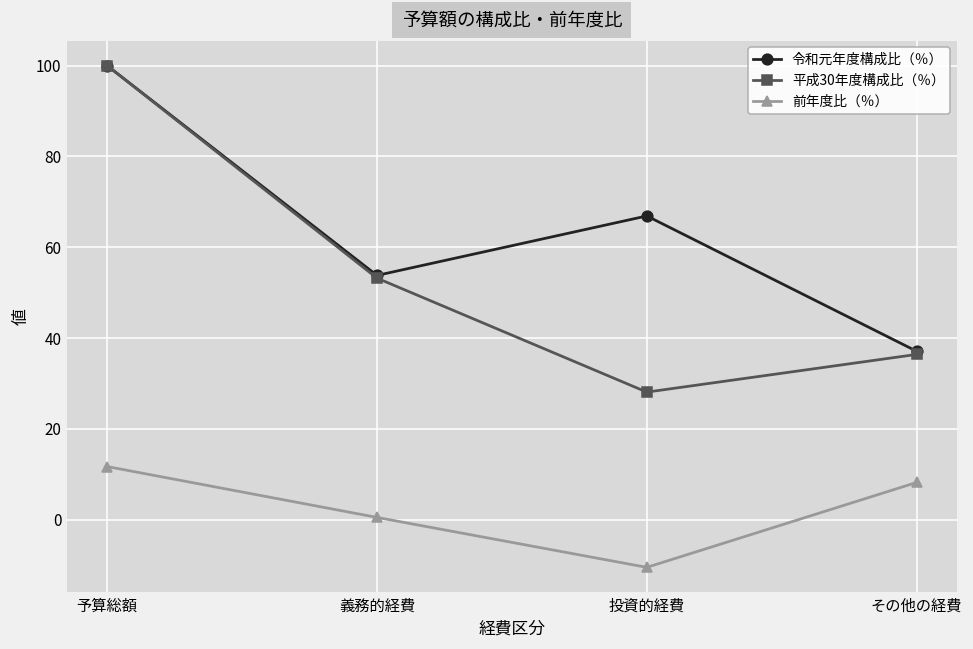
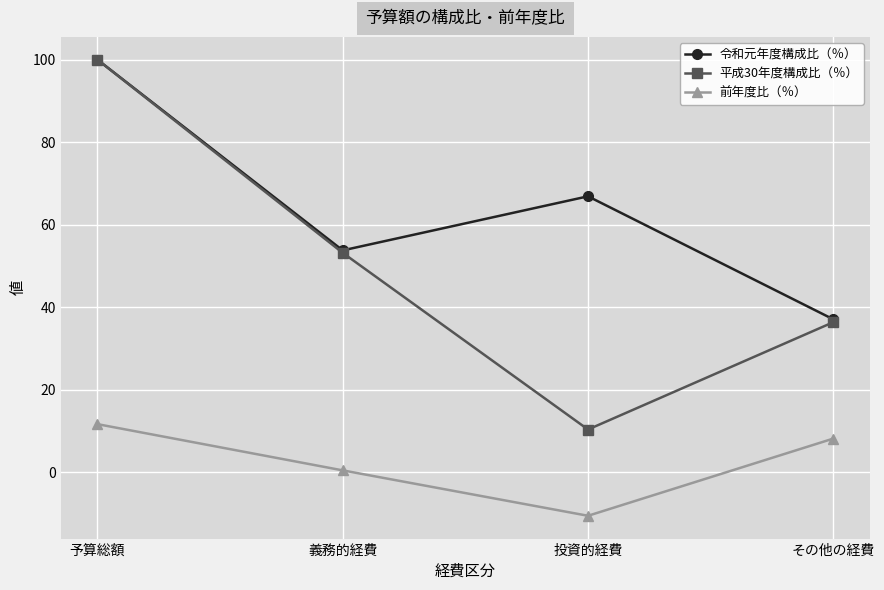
  {
    "令和元年度構成比（％）": {
      "投資的経費": 67,
      "その他の経費": 37
    },
    "平成30年度構成比（％）": {
-     "投資的経費": 28,
+     "投資的経費": 10,
      "その他の経費": 36
    },
    "前年度比（％）": {
      "予算総額": 12,
      "義務的経費": 1,
      "投資的経費": -11,
      "その他の経費": 8
    }
  }
